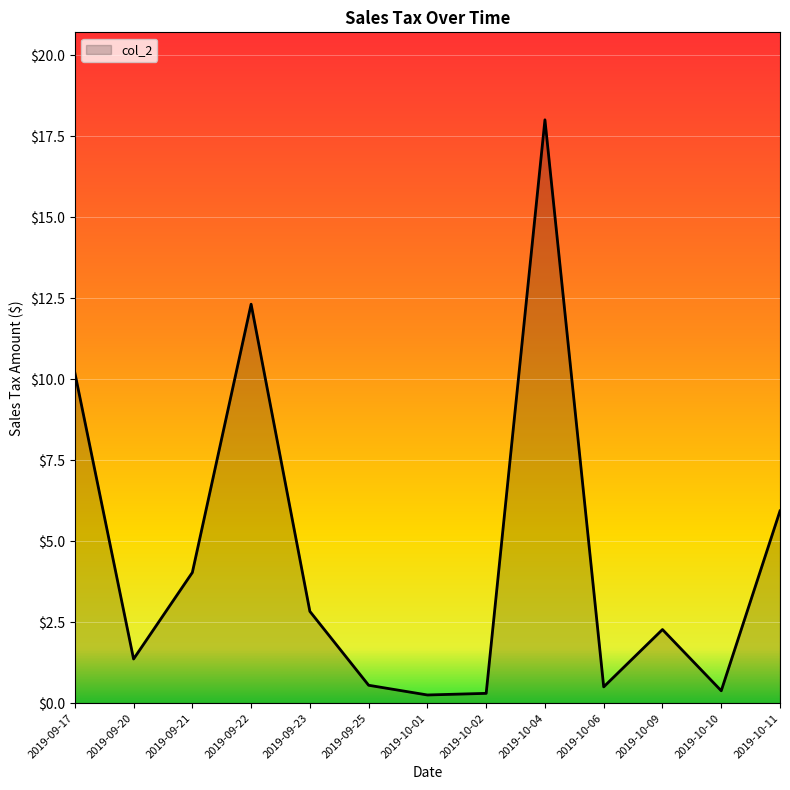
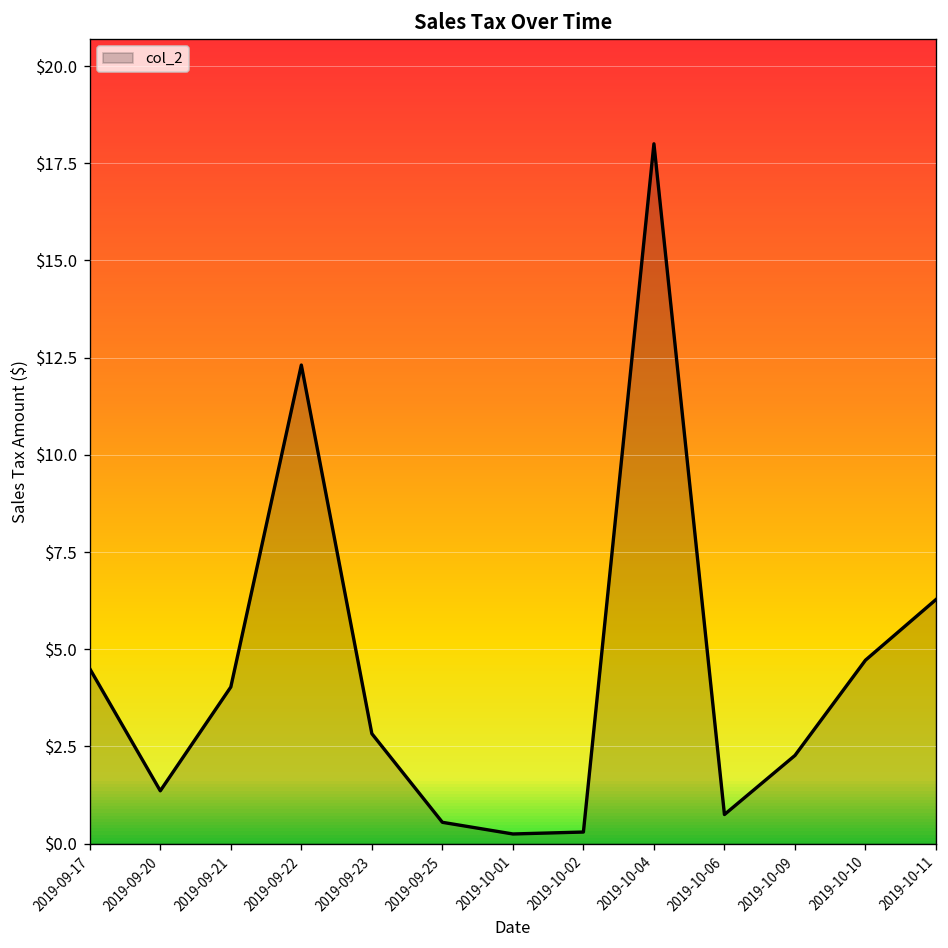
  {
-   "2019-09-17": "$10.2",
+   "2019-09-17": "$4.5",
    "2019-09-20": "$1.4",
    "2019-09-21": "$4.0",
    "2019-09-22": "$12.3",
    "2019-09-23": "$2.8",
    "2019-09-25": "$0.6",
    "2019-10-01": "$0.3",
    "2019-10-02": "$0.3",
    "2019-10-04": "$18.0",
-   "2019-10-06": "$0.5",
+   "2019-10-06": "$0.8",
    "2019-10-09": "$2.3",
-   "2019-10-10": "$0.4",
-   "2019-10-11": "$5.9"
+   "2019-10-10": "$4.7",
+   "2019-10-11": "$6.3"
  }
